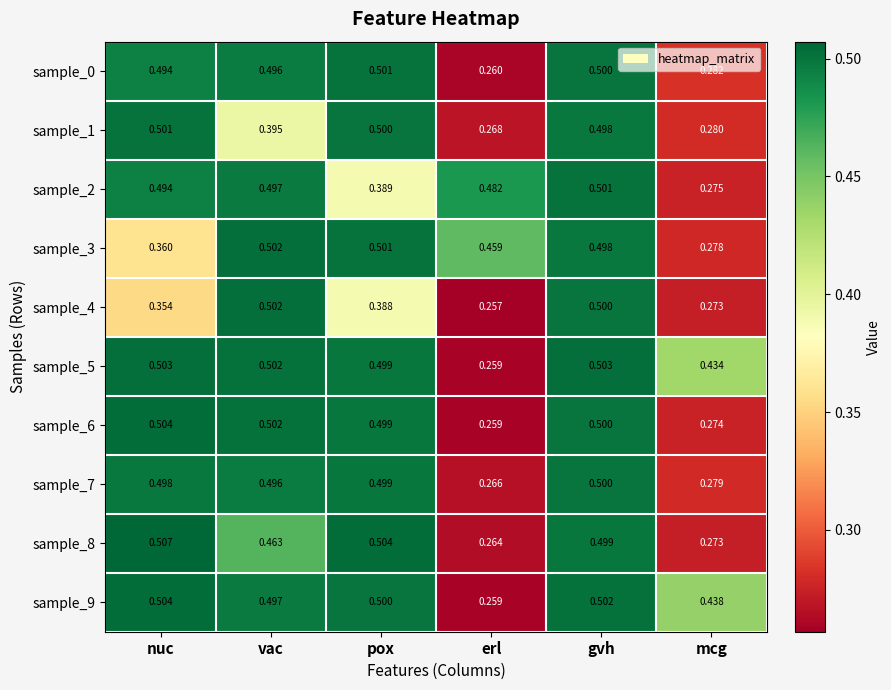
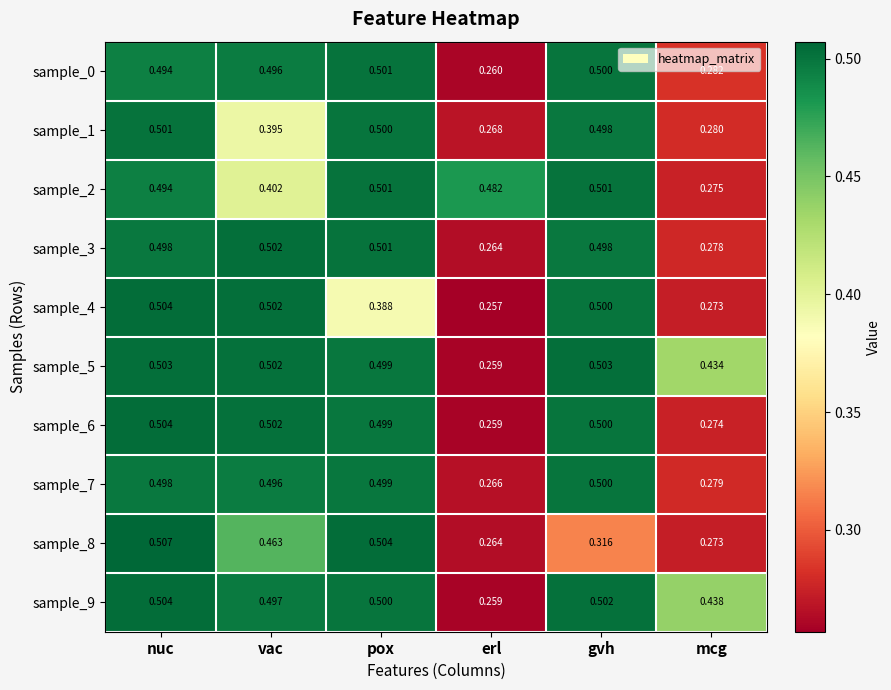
  {
    "sample_0": {
      "nuc": 0.494,
      "vac": 0.496,
      "pox": 0.501,
      "erl": 0.260,
      "gvh": 0.500
    },
    "sample_1": {
      "nuc": 0.501,
      "vac": 0.395,
      "pox": 0.500,
      "erl": 0.268,
      "gvh": 0.498,
      "mcg": 0.280
    },
    "sample_2": {
      "nuc": 0.494,
-     "vac": 0.497,
-     "pox": 0.389,
+     "vac": 0.402,
+     "pox": 0.501,
      "erl": 0.482,
      "gvh": 0.501,
      "mcg": 0.275
    },
    "sample_3": {
-     "nuc": 0.360,
+     "nuc": 0.498,
      "vac": 0.502,
      "pox": 0.501,
-     "erl": 0.459,
+     "erl": 0.264,
      "gvh": 0.498,
      "mcg": 0.278
    },
    "sample_4": {
-     "nuc": 0.354,
+     "nuc": 0.504,
      "vac": 0.502,
      "pox": 0.388,
      "erl": 0.257,
      "gvh": 0.500,
      "mcg": 0.273
    },
    "sample_5": {
      "nuc": 0.503,
      "vac": 0.502,
      "pox": 0.499,
      "erl": 0.259,
      "gvh": 0.503,
      "mcg": 0.434
    },
    "sample_6": {
      "nuc": 0.504,
      "vac": 0.502,
      "pox": 0.499,
      "erl": 0.259,
      "gvh": 0.500,
      "mcg": 0.274
    },
    "sample_7": {
      "nuc": 0.498,
      "vac": 0.496,
      "pox": 0.499,
      "erl": 0.266,
      "gvh": 0.500,
      "mcg": 0.279
    },
    "sample_8": {
      "nuc": 0.507,
      "vac": 0.463,
      "pox": 0.504,
      "erl": 0.264,
-     "gvh": 0.499,
+     "gvh": 0.316,
      "mcg": 0.273
    },
    "sample_9": {
      "nuc": 0.504,
      "vac": 0.497,
      "pox": 0.500,
      "erl": 0.259,
      "gvh": 0.502,
      "mcg": 0.438
    }
  }
